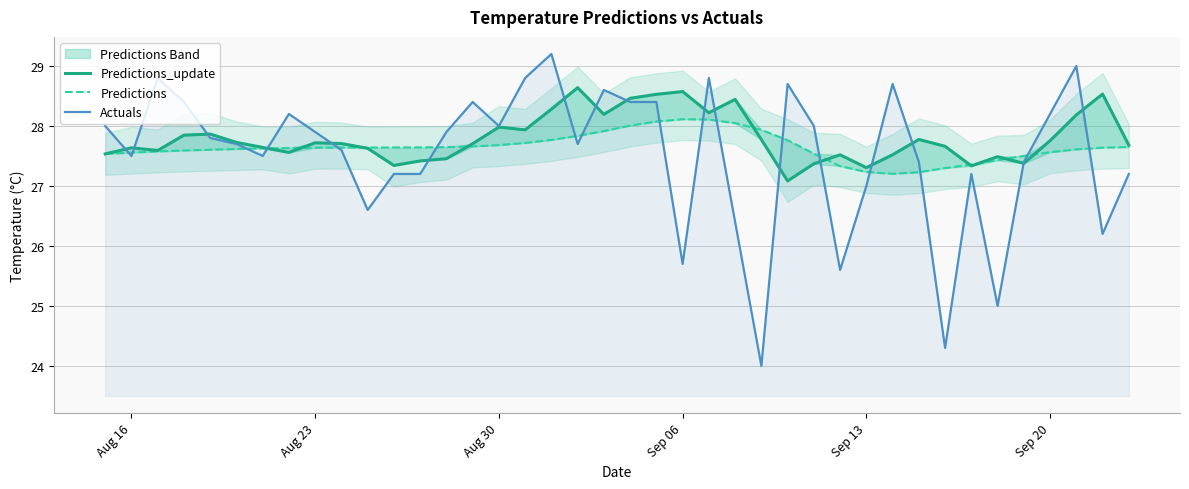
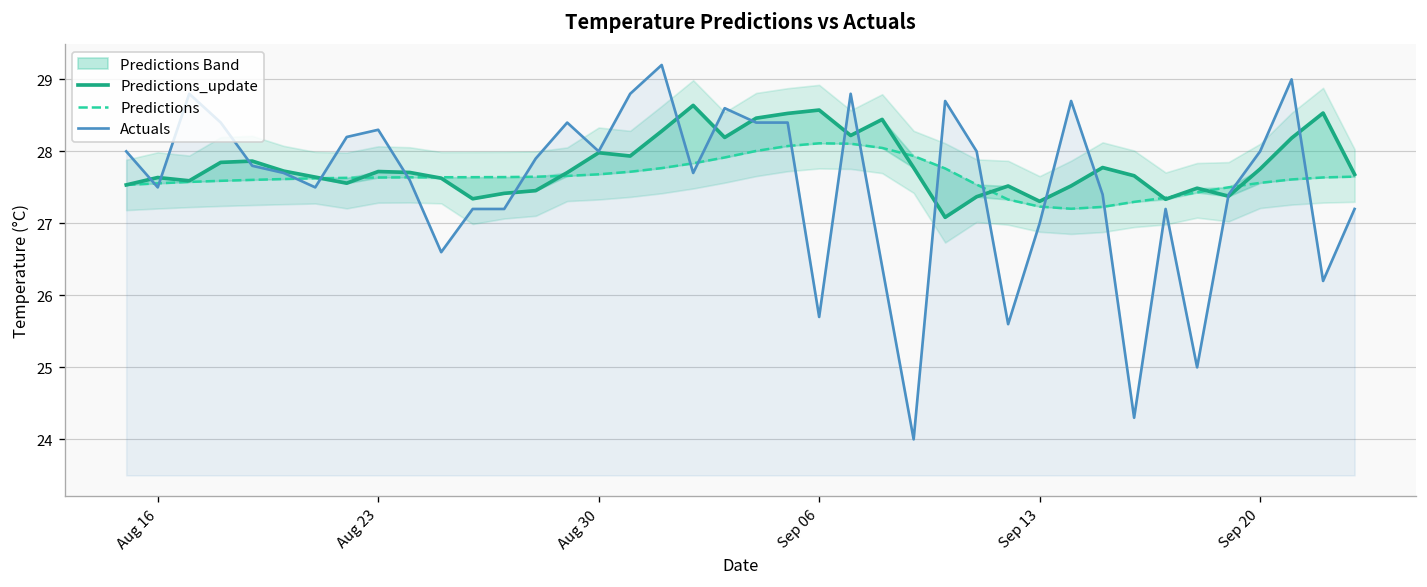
  {
    "Actuals": {
      "Aug 16": 27.5,
-     "Aug 23": 27.9,
+     "Aug 23": 28.3,
      "Sep 06": 25.7,
      "Sep 13": 27.0,
-     "Sep 20": 28.2
+     "Sep 20": 28.0
    }
  }
